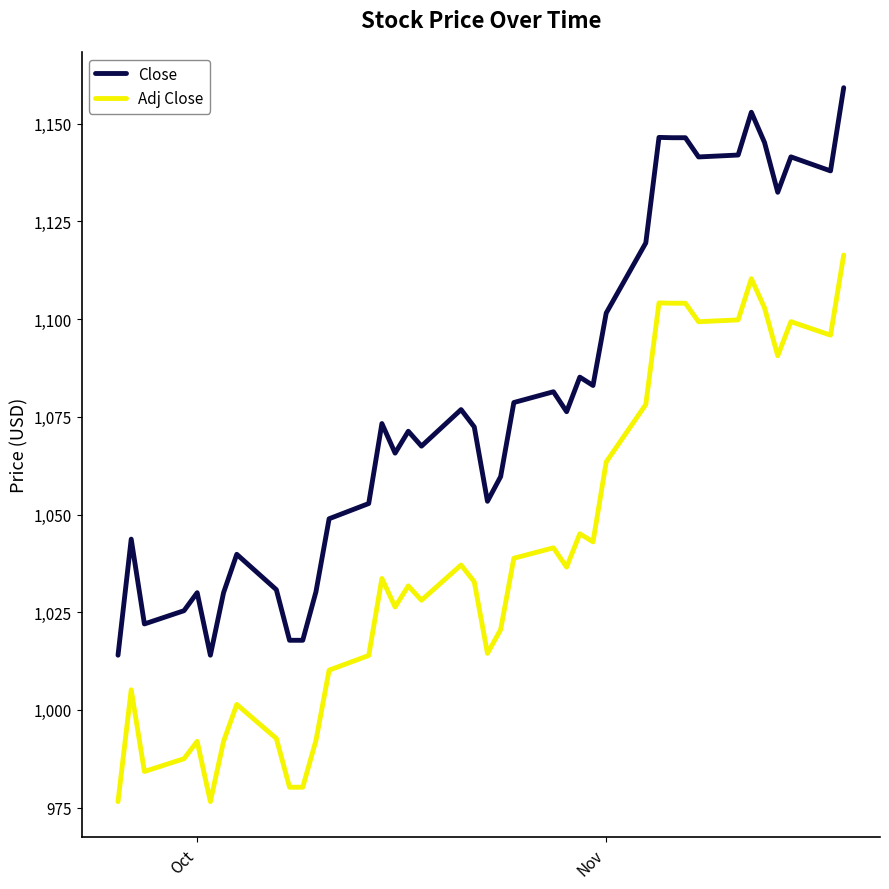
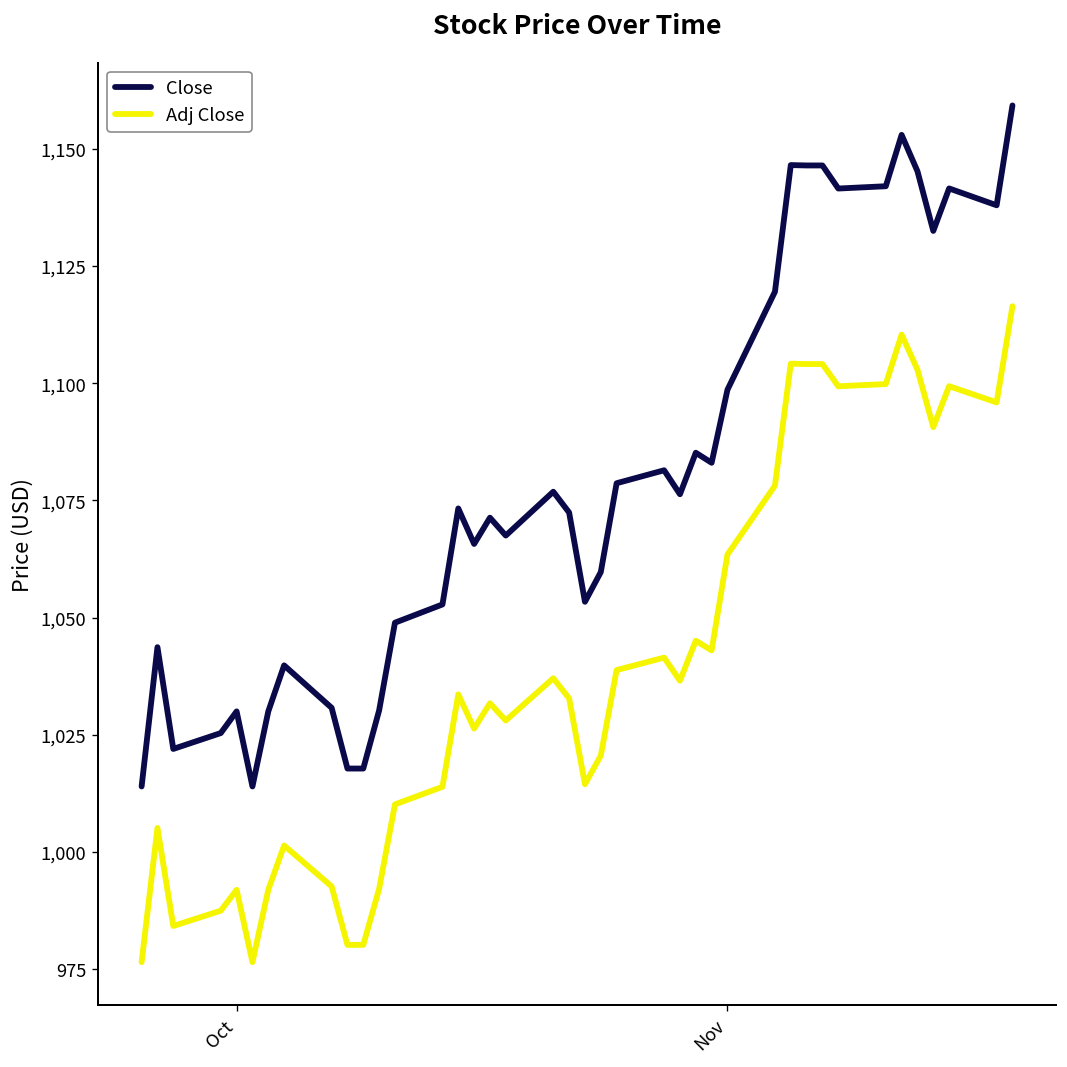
  {
    "Close": {
      "Oct": "1,030",
-     "Nov": "1,102"
+     "Nov": "1,099"
    },
    "Adj Close": {
      "Oct": "992",
      "Nov": "1,063"
    }
  }
